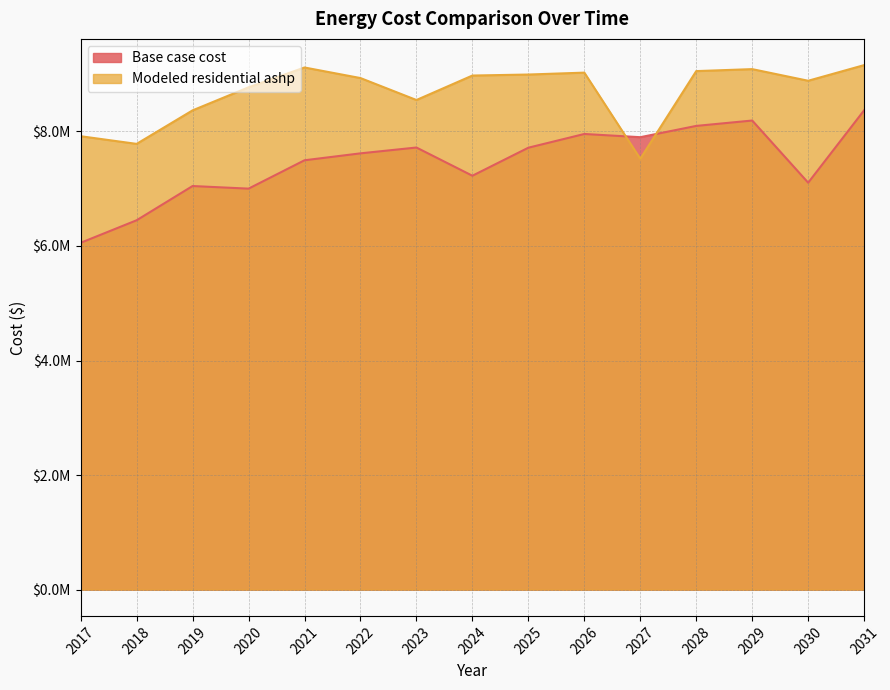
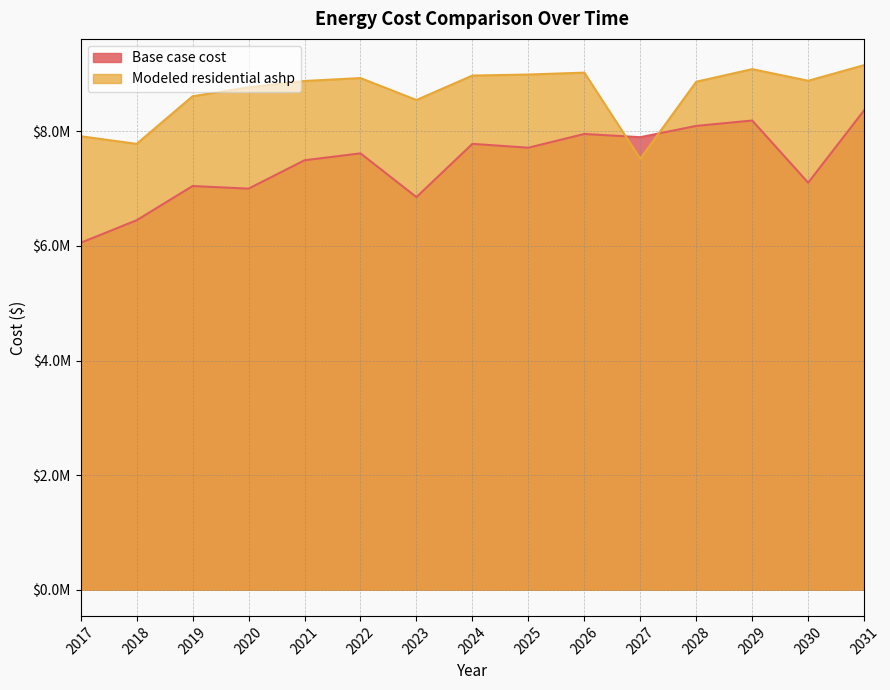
  {
    "Base case cost": {
      "2017": "$6100000",
      "2018": "$6400000",
      "2019": "$7000000",
      "2020": "$7000000",
      "2021": "$7500000",
      "2022": "$7600000",
-     "2023": "$7700000",
-     "2024": "$7200000",
+     "2023": "$6900000",
+     "2024": "$7800000",
      "2025": "$7700000",
      "2026": "$8000000",
      "2027": "$7900000",
      "2028": "$8100000",
      "2029": "$8200000",
      "2030": "$7100000",
      "2031": "$8400000"
    },
    "Modeled residential ashp": {
      "2017": "$7900000",
      "2018": "$7800000",
-     "2019": "$8400000",
-     "2021": "$9100000",
+     "2019": "$8600000",
+     "2021": "$8900000",
      "2022": "$8900000",
      "2023": "$8500000",
      "2024": "$9000000",
      "2025": "$9000000",
      "2026": "$9000000",
      "2027": "$7500000",
-     "2028": "$9100000",
+     "2028": "$8900000",
      "2029": "$9100000",
      "2030": "$8900000",
      "2031": "$9200000"
    }
  }
